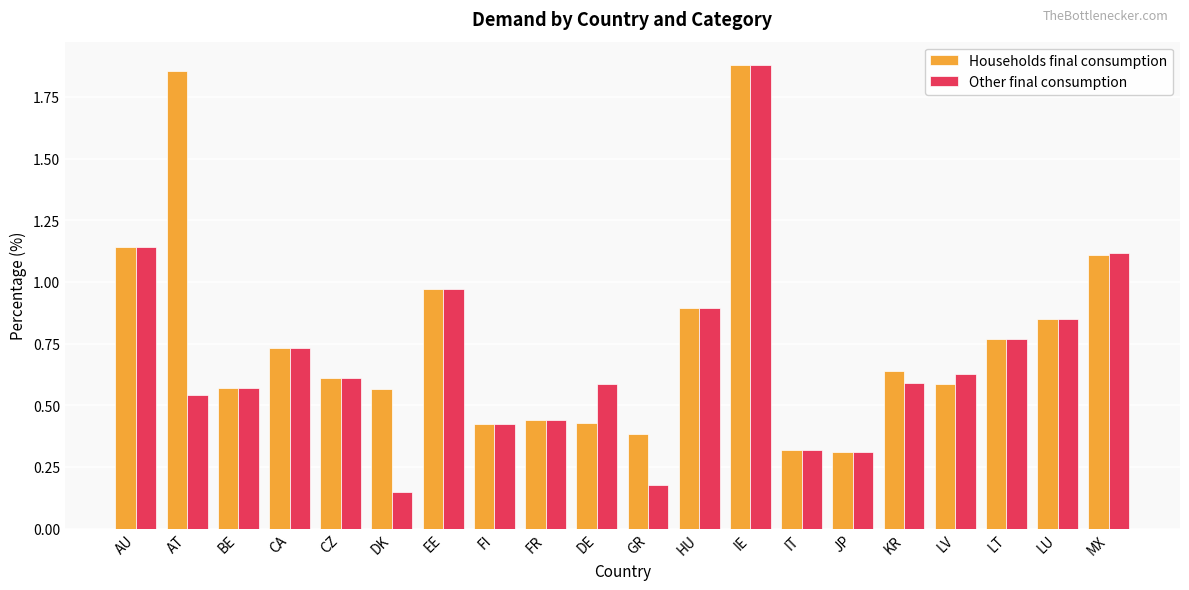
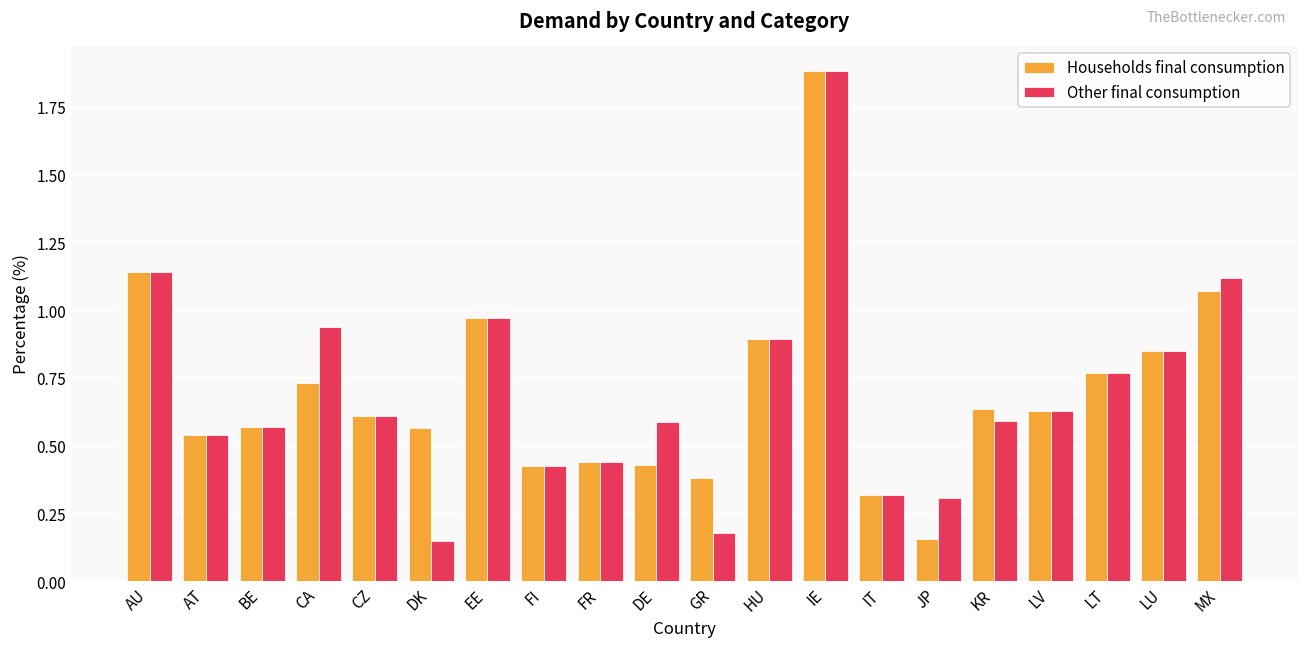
  {
    "Households final consumption": {
      "AU": 1.14,
-     "AT": 1.86,
+     "AT": 0.54,
      "BE": 0.57,
      "CA": 0.73,
      "CZ": 0.61,
      "DK": 0.57,
      "EE": 0.97,
      "FI": 0.42,
      "FR": 0.44,
      "DE": 0.43,
      "GR": 0.38,
      "HU": 0.89,
      "IE": 1.88,
      "IT": 0.32,
-     "JP": 0.31,
+     "JP": 0.16,
      "KR": 0.64,
-     "LV": 0.59,
+     "LV": 0.63,
      "LT": 0.77,
      "LU": 0.85,
-     "MX": 1.11
+     "MX": 1.07
    },
    "Other final consumption": {
      "AU": 1.14,
      "AT": 0.54,
      "BE": 0.57,
-     "CA": 0.73,
+     "CA": 0.94,
      "CZ": 0.61,
      "DK": 0.15,
      "EE": 0.97,
      "FI": 0.42,
      "FR": 0.44,
      "DE": 0.59,
      "GR": 0.18,
      "HU": 0.89,
      "IE": 1.88,
      "IT": 0.32,
      "JP": 0.31,
      "KR": 0.59,
      "LV": 0.63,
      "LT": 0.77,
      "LU": 0.85,
      "MX": 1.12
    }
  }
